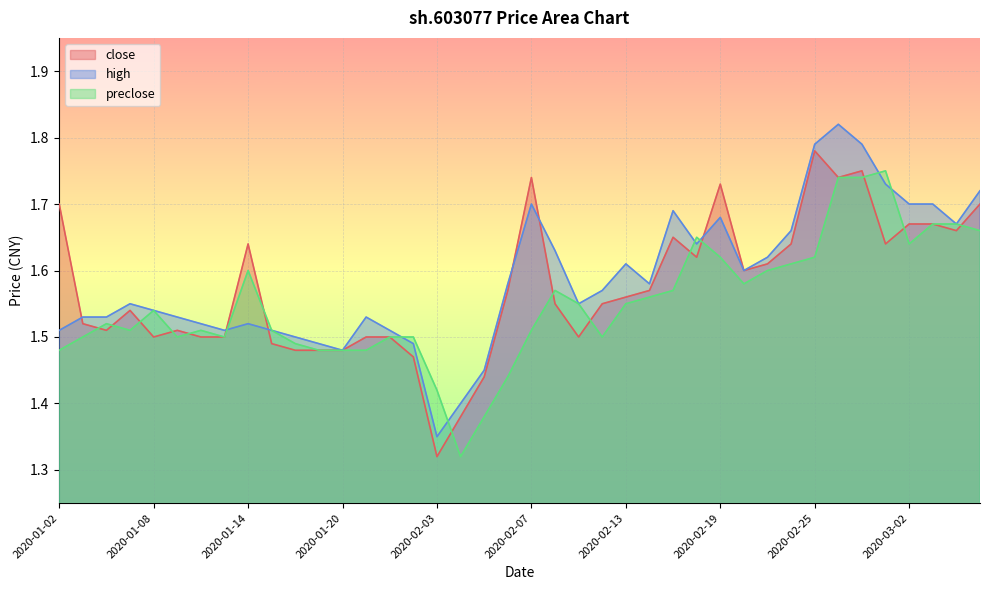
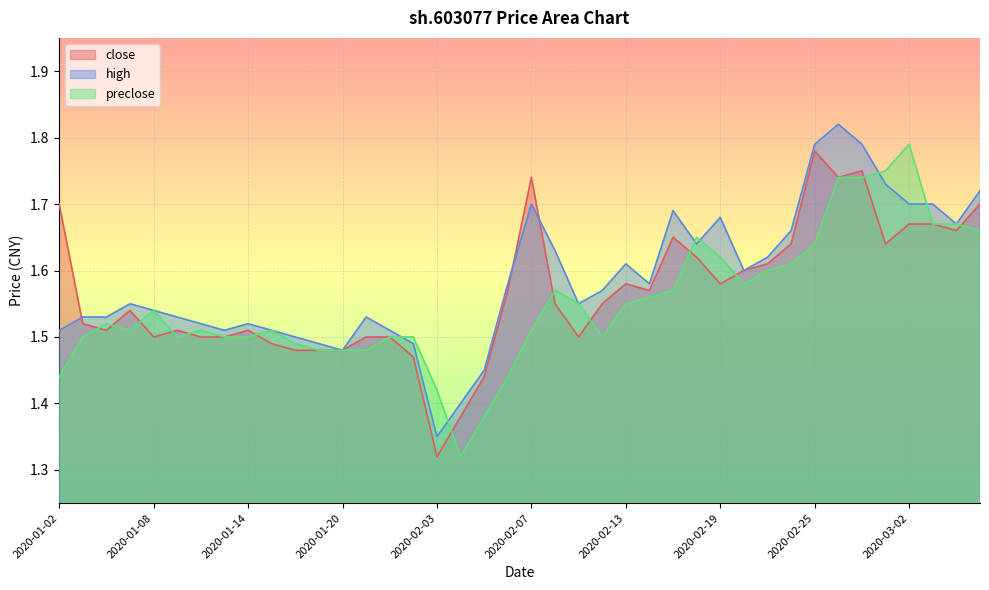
  {
    "close": {
      "2020-01-02": 1.70,
      "2020-01-08": 1.50,
-     "2020-01-14": 1.64,
+     "2020-01-14": 1.51,
      "2020-02-03": 1.32,
      "2020-02-07": 1.74,
-     "2020-02-13": 1.56,
-     "2020-02-19": 1.73,
+     "2020-02-13": 1.58,
+     "2020-02-19": 1.58,
      "2020-02-25": 1.78,
      "2020-03-02": 1.67
    },
    "high": {
      "2020-01-02": 1.51,
      "2020-01-14": 1.52,
      "2020-02-03": 1.35,
      "2020-02-07": 1.70,
      "2020-02-13": 1.61,
      "2020-02-19": 1.68,
      "2020-02-25": 1.79,
      "2020-03-02": 1.70
    },
    "preclose": {
-     "2020-01-02": 1.48,
-     "2020-01-14": 1.6,
+     "2020-01-02": 1.44,
+     "2020-01-14": 1.5,
      "2020-02-03": 1.42,
      "2020-02-07": 1.51,
      "2020-02-13": 1.55,
      "2020-02-19": 1.62,
-     "2020-02-25": 1.62,
-     "2020-03-02": 1.64
+     "2020-02-25": 1.64,
+     "2020-03-02": 1.79
    }
  }
